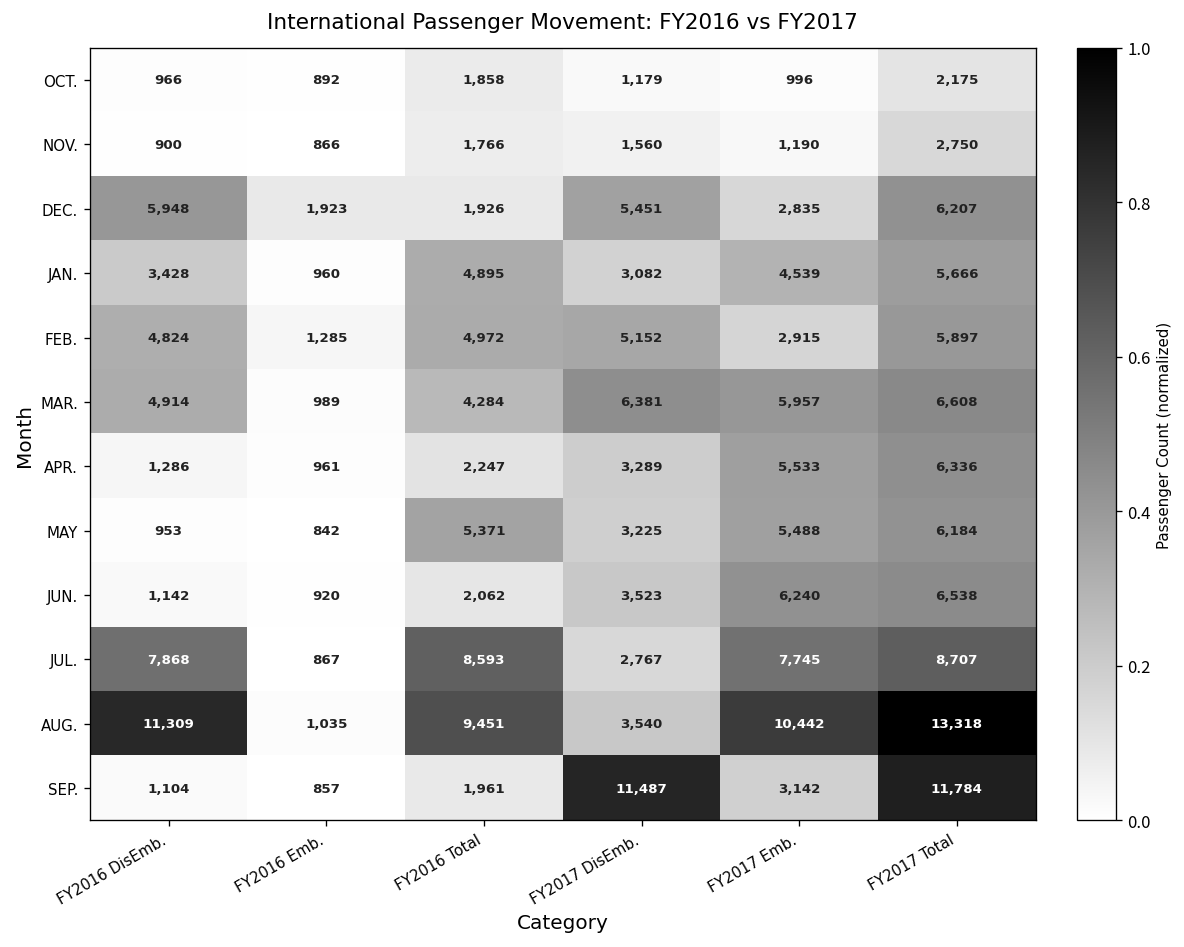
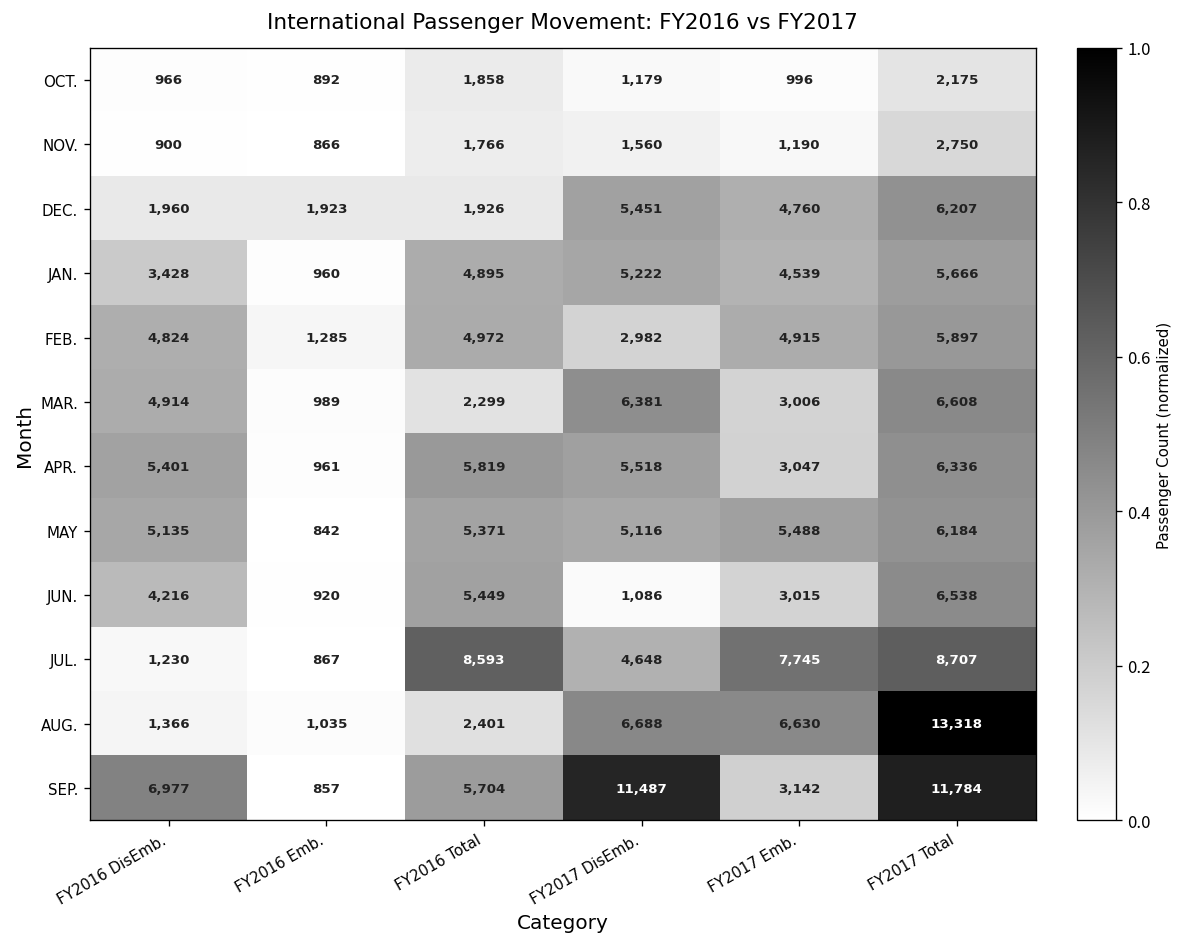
  {
    "OCT.": {
      "FY2016 DisEmb.": "966",
      "FY2016 Emb.": "892",
      "FY2016 Total": "1,858",
      "FY2017 DisEmb.": "1,179",
      "FY2017 Emb.": "996",
      "FY2017 Total": "2,175"
    },
    "NOV.": {
      "FY2016 DisEmb.": "900",
      "FY2016 Emb.": "866",
      "FY2016 Total": "1,766",
      "FY2017 DisEmb.": "1,560",
      "FY2017 Emb.": "1,190",
      "FY2017 Total": "2,750"
    },
    "DEC.": {
-     "FY2016 DisEmb.": "5,948",
+     "FY2016 DisEmb.": "1,960",
      "FY2016 Emb.": "1,923",
      "FY2016 Total": "1,926",
      "FY2017 DisEmb.": "5,451",
-     "FY2017 Emb.": "2,835",
+     "FY2017 Emb.": "4,760",
      "FY2017 Total": "6,207"
    },
    "JAN.": {
      "FY2016 DisEmb.": "3,428",
      "FY2016 Emb.": "960",
      "FY2016 Total": "4,895",
-     "FY2017 DisEmb.": "3,082",
+     "FY2017 DisEmb.": "5,222",
      "FY2017 Emb.": "4,539",
      "FY2017 Total": "5,666"
    },
    "FEB.": {
      "FY2016 DisEmb.": "4,824",
      "FY2016 Emb.": "1,285",
      "FY2016 Total": "4,972",
-     "FY2017 DisEmb.": "5,152",
-     "FY2017 Emb.": "2,915",
+     "FY2017 DisEmb.": "2,982",
+     "FY2017 Emb.": "4,915",
      "FY2017 Total": "5,897"
    },
    "MAR.": {
      "FY2016 DisEmb.": "4,914",
      "FY2016 Emb.": "989",
-     "FY2016 Total": "4,284",
+     "FY2016 Total": "2,299",
      "FY2017 DisEmb.": "6,381",
-     "FY2017 Emb.": "5,957",
+     "FY2017 Emb.": "3,006",
      "FY2017 Total": "6,608"
    },
    "APR.": {
-     "FY2016 DisEmb.": "1,286",
+     "FY2016 DisEmb.": "5,401",
      "FY2016 Emb.": "961",
-     "FY2016 Total": "2,247",
-     "FY2017 DisEmb.": "3,289",
-     "FY2017 Emb.": "5,533",
+     "FY2016 Total": "5,819",
+     "FY2017 DisEmb.": "5,518",
+     "FY2017 Emb.": "3,047",
      "FY2017 Total": "6,336"
    },
    "MAY": {
-     "FY2016 DisEmb.": "953",
+     "FY2016 DisEmb.": "5,135",
      "FY2016 Emb.": "842",
      "FY2016 Total": "5,371",
-     "FY2017 DisEmb.": "3,225",
+     "FY2017 DisEmb.": "5,116",
      "FY2017 Emb.": "5,488",
      "FY2017 Total": "6,184"
    },
    "JUN.": {
-     "FY2016 DisEmb.": "1,142",
+     "FY2016 DisEmb.": "4,216",
      "FY2016 Emb.": "920",
-     "FY2016 Total": "2,062",
-     "FY2017 DisEmb.": "3,523",
-     "FY2017 Emb.": "6,240",
+     "FY2016 Total": "5,449",
+     "FY2017 DisEmb.": "1,086",
+     "FY2017 Emb.": "3,015",
      "FY2017 Total": "6,538"
    },
    "JUL.": {
-     "FY2016 DisEmb.": "7,868",
+     "FY2016 DisEmb.": "1,230",
      "FY2016 Emb.": "867",
      "FY2016 Total": "8,593",
-     "FY2017 DisEmb.": "2,767",
+     "FY2017 DisEmb.": "4,648",
      "FY2017 Emb.": "7,745",
      "FY2017 Total": "8,707"
    },
    "AUG.": {
-     "FY2016 DisEmb.": "11,309",
+     "FY2016 DisEmb.": "1,366",
      "FY2016 Emb.": "1,035",
-     "FY2016 Total": "9,451",
-     "FY2017 DisEmb.": "3,540",
-     "FY2017 Emb.": "10,442",
+     "FY2016 Total": "2,401",
+     "FY2017 DisEmb.": "6,688",
+     "FY2017 Emb.": "6,630",
      "FY2017 Total": "13,318"
    },
    "SEP.": {
-     "FY2016 DisEmb.": "1,104",
+     "FY2016 DisEmb.": "6,977",
      "FY2016 Emb.": "857",
-     "FY2016 Total": "1,961",
+     "FY2016 Total": "5,704",
      "FY2017 DisEmb.": "11,487",
      "FY2017 Emb.": "3,142",
      "FY2017 Total": "11,784"
    }
  }
